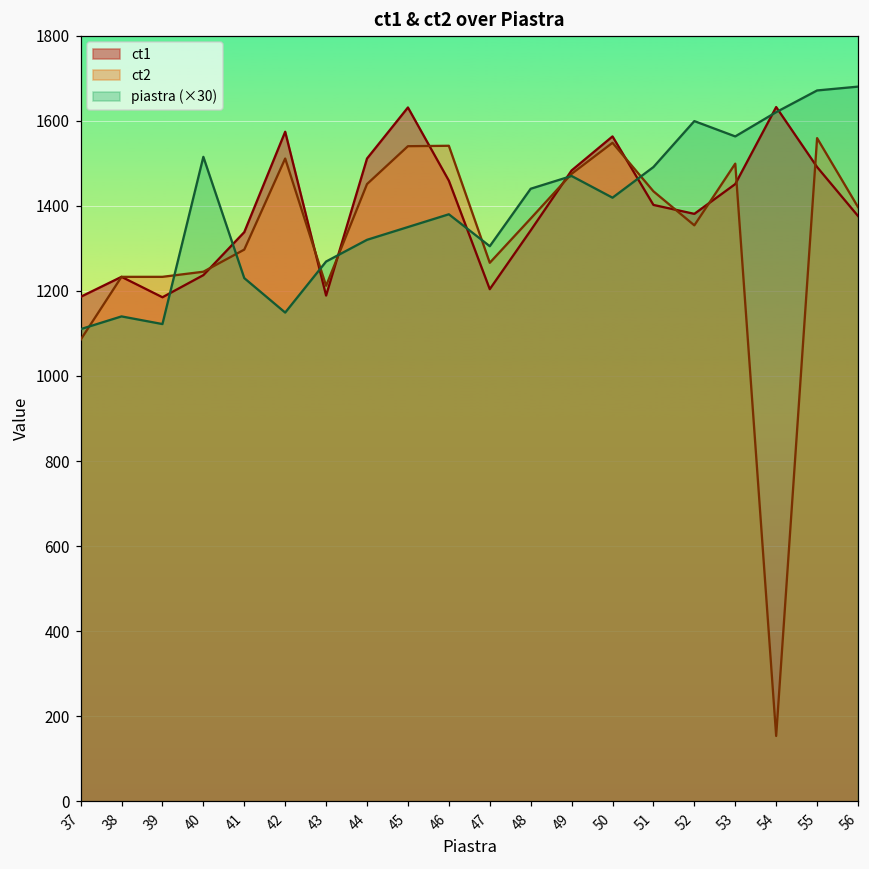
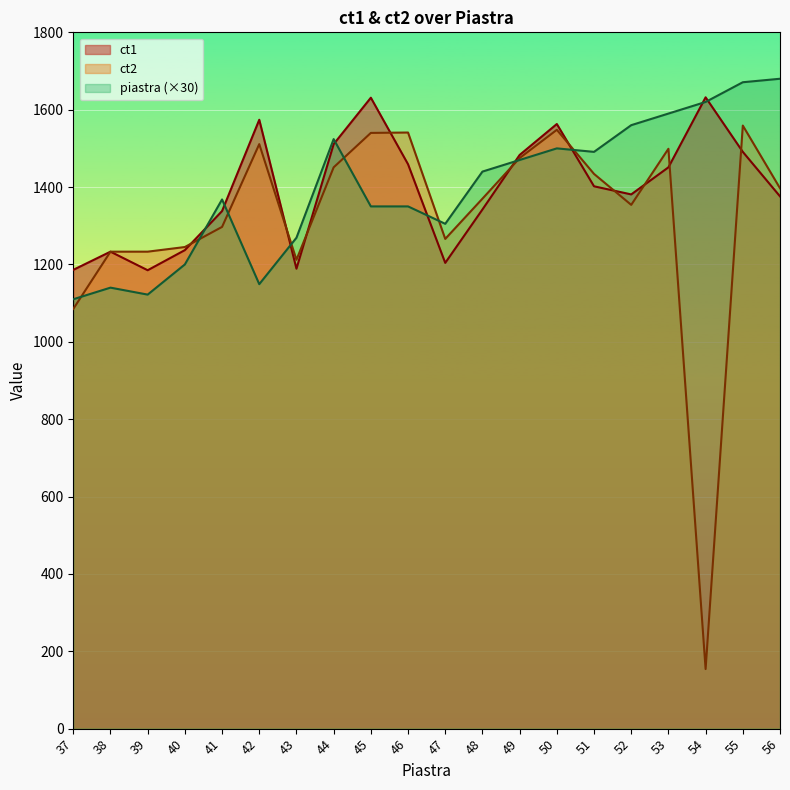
  {
    "piastra (×30)": {
      "37": 1110,
      "38": 1140,
      "39": 1120,
-     "40": 1520,
-     "41": 1230,
+     "40": 1200,
+     "41": 1370,
      "42": 1150,
      "43": 1270,
-     "44": 1320,
+     "44": 1520,
      "45": 1350,
-     "46": 1380,
+     "46": 1350,
      "47": 1310,
      "48": 1440,
-     "50": 1420,
+     "50": 1500,
      "51": 1490,
-     "52": 1600,
-     "53": 1560,
+     "52": 1560,
+     "53": 1590,
      "54": 1620,
      "55": 1670,
      "56": 1680
    }
  }
